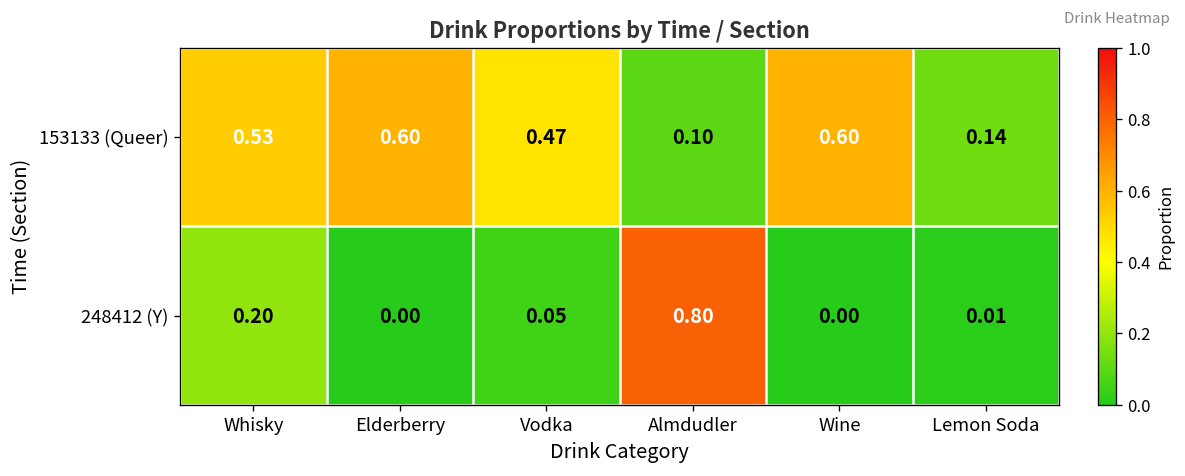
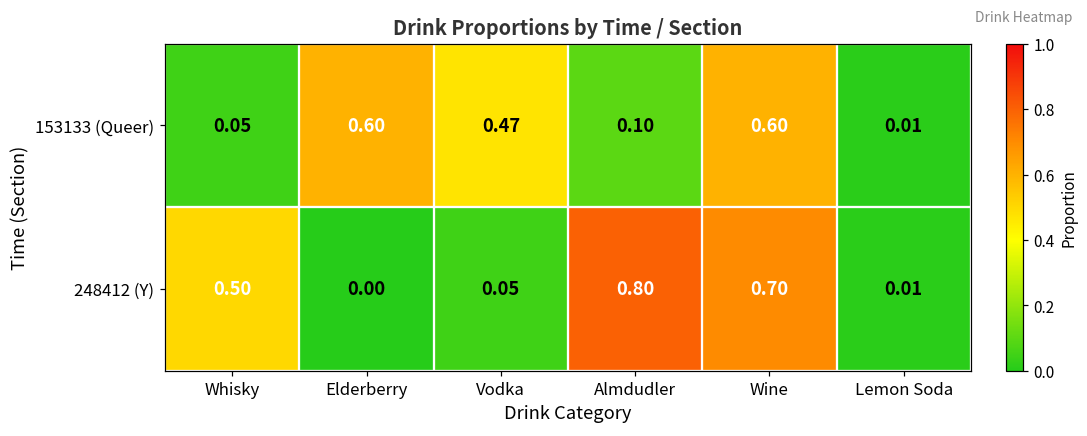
  {
    "153133 (Queer)": {
-     "Whisky": 0.53,
+     "Whisky": 0.05,
      "Elderberry": 0.60,
      "Vodka": 0.47,
      "Almdudler": 0.10,
      "Wine": 0.60,
-     "Lemon Soda": 0.14
+     "Lemon Soda": 0.01
    },
    "248412 (Y)": {
-     "Whisky": 0.20,
+     "Whisky": 0.50,
      "Elderberry": 0.00,
      "Vodka": 0.05,
      "Almdudler": 0.80,
-     "Wine": 0.00,
+     "Wine": 0.70,
      "Lemon Soda": 0.01
    }
  }
